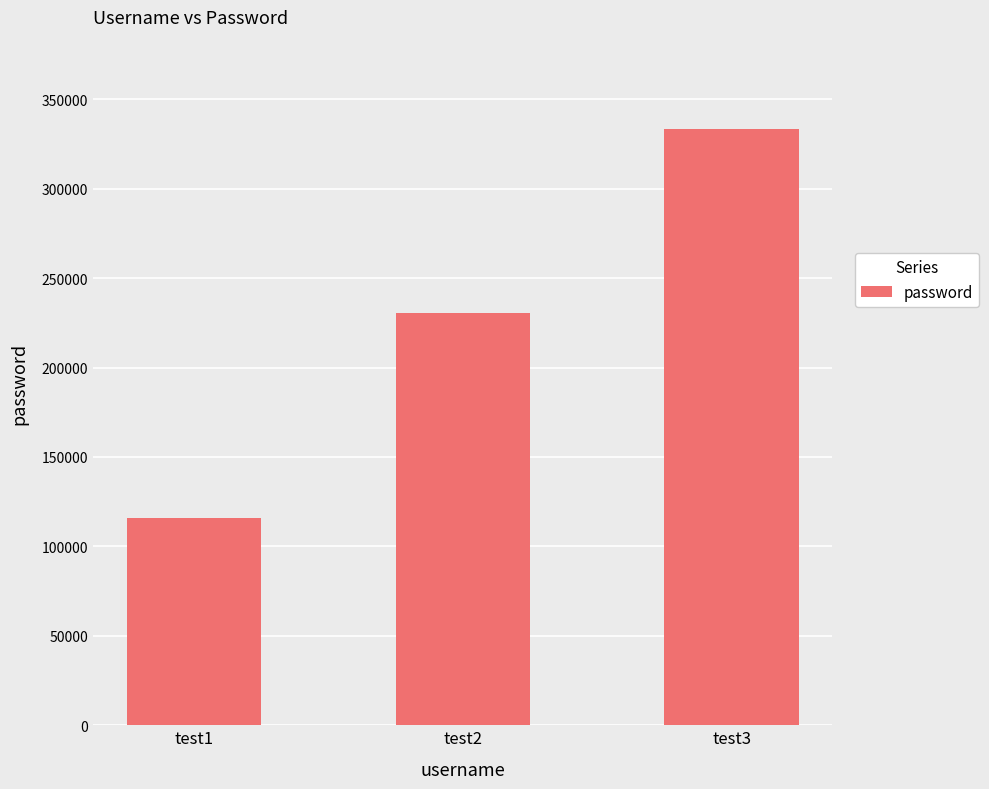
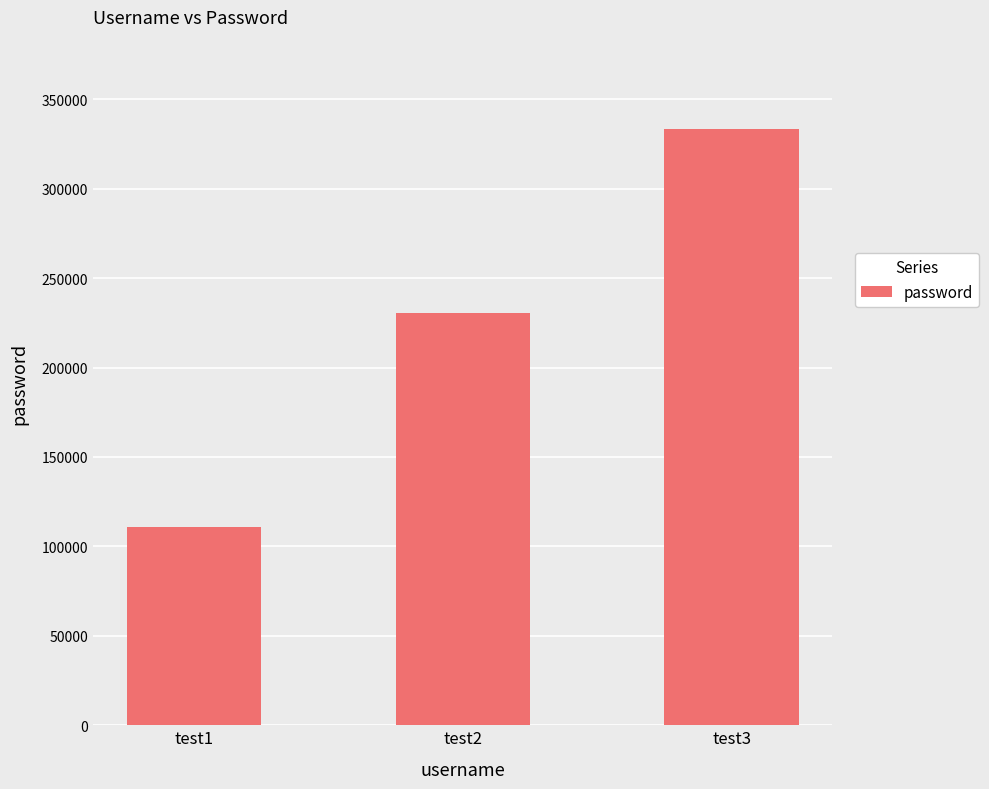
  {
-   "test1": 116000,
+   "test1": 111000,
    "test2": 231000,
    "test3": 333000
  }
